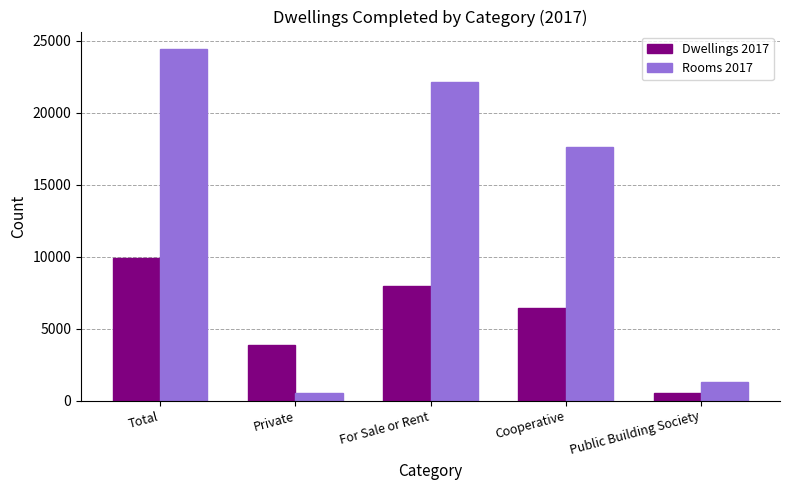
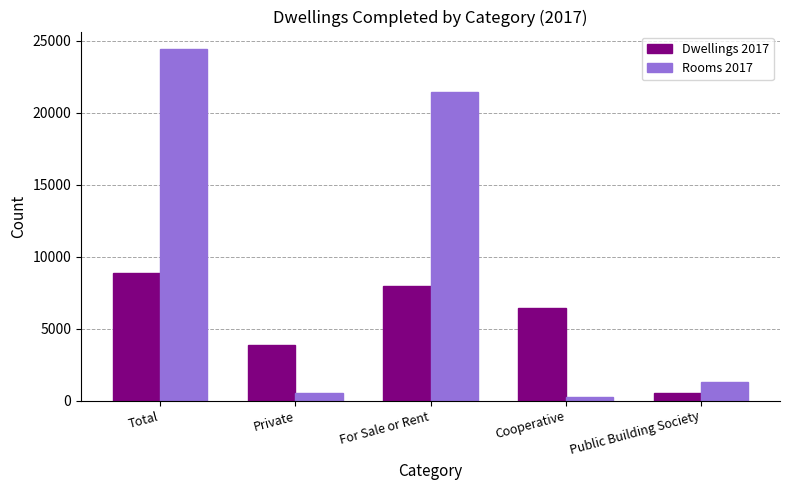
  {
    "Dwellings 2017": {
-     "Total": 9900,
+     "Total": 8800,
      "Private": 3900,
      "For Sale or Rent": 8000,
      "Cooperative": 6400,
      "Public Building Society": 500
    },
    "Rooms 2017": {
      "Total": 24400,
      "Private": 500,
-     "For Sale or Rent": 22100,
-     "Cooperative": 17600,
+     "For Sale or Rent": 21400,
+     "Cooperative": 200,
      "Public Building Society": 1300
    }
  }
